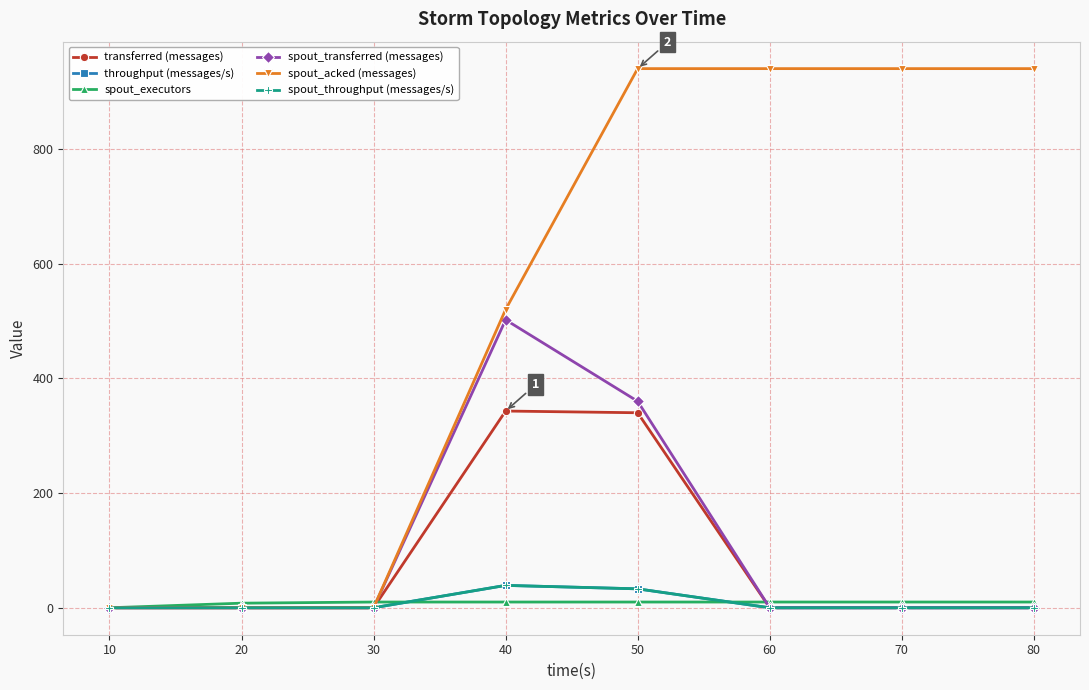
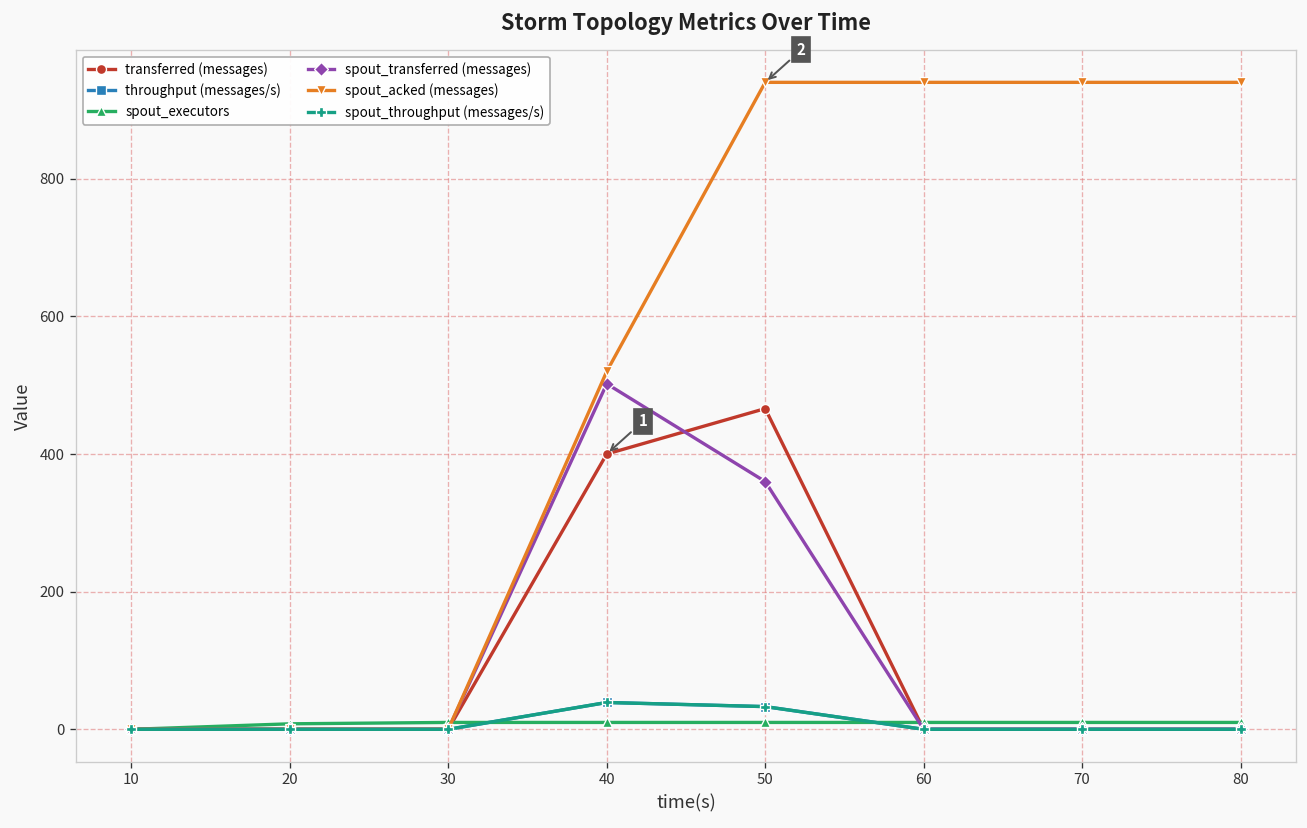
  {
    "transferred (messages)": {
-     "40": 340,
-     "50": 340
+     "40": 400,
+     "50": 470
    },
    "spout_transferred (messages)": {
      "40": 500,
      "50": 360
    },
    "spout_acked (messages)": {
      "40": 520,
      "50": 940,
      "60": 940,
      "70": 940,
      "80": 940
    }
  }
